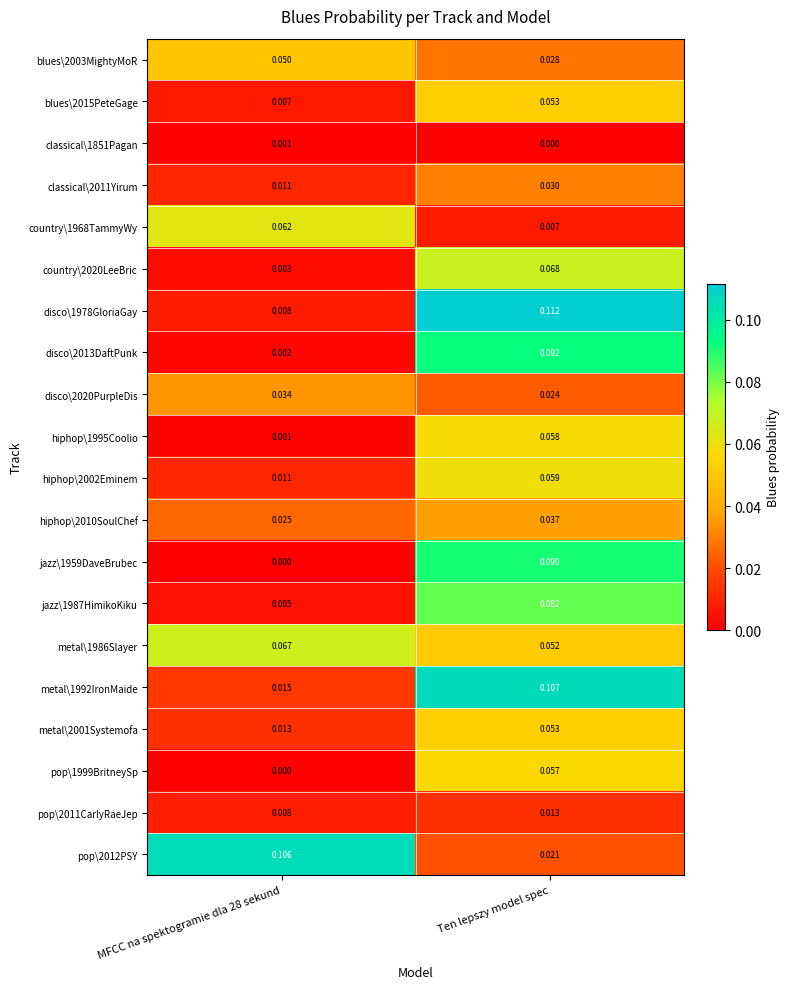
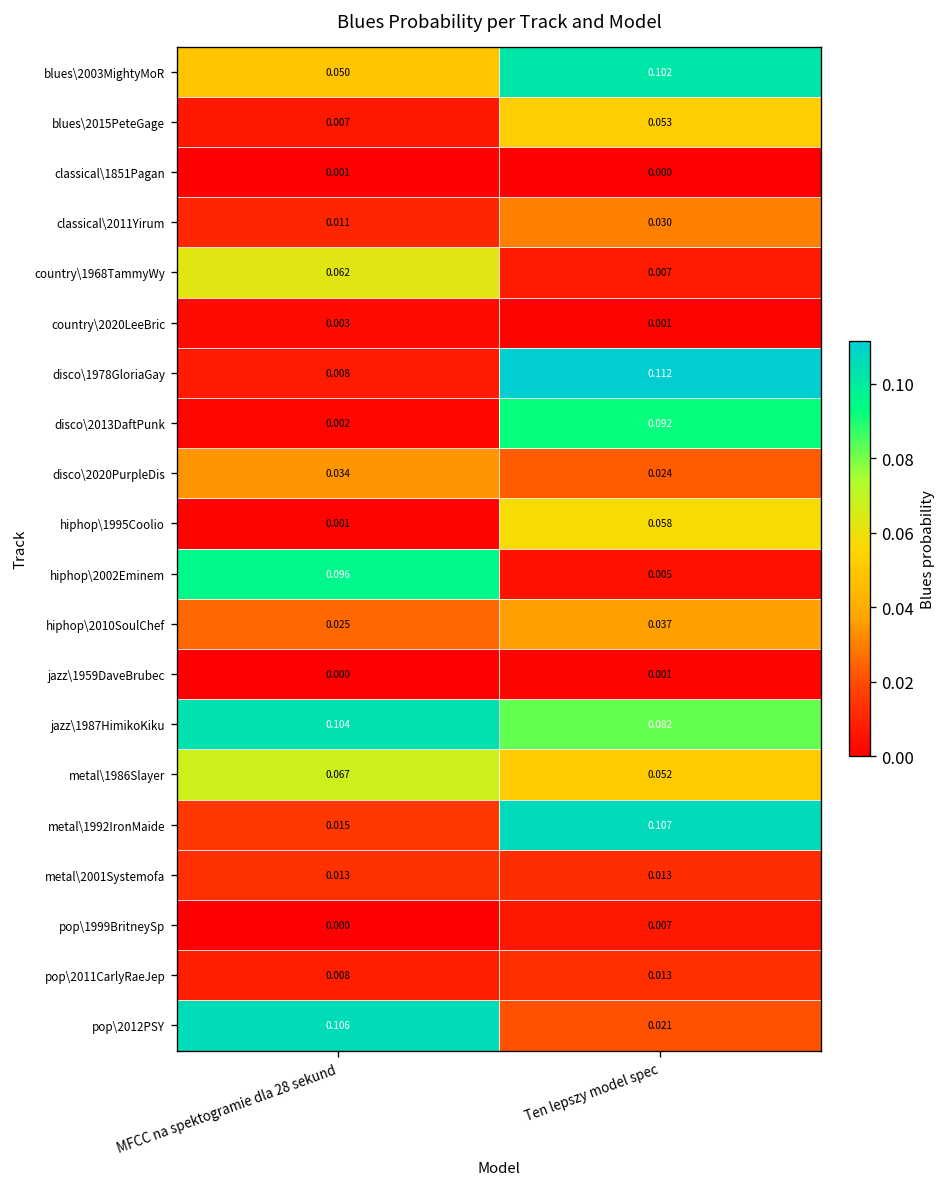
  {
    "blues\\2003MightyMoR": {
      "MFCC na spektogramie dla 28 sekund": 0.050,
-     "Ten lepszy model spec": 0.028
+     "Ten lepszy model spec": 0.102
    },
    "blues\\2015PeteGage": {
      "MFCC na spektogramie dla 28 sekund": 0.007,
      "Ten lepszy model spec": 0.053
    },
    "classical\\1851Pagan": {
      "MFCC na spektogramie dla 28 sekund": 0.001,
      "Ten lepszy model spec": 0.000
    },
    "classical\\2011Yirum": {
      "MFCC na spektogramie dla 28 sekund": 0.011,
      "Ten lepszy model spec": 0.030
    },
    "country\\1968TammyWy": {
      "MFCC na spektogramie dla 28 sekund": 0.062,
      "Ten lepszy model spec": 0.007
    },
    "country\\2020LeeBric": {
      "MFCC na spektogramie dla 28 sekund": 0.003,
-     "Ten lepszy model spec": 0.068
+     "Ten lepszy model spec": 0.001
    },
    "disco\\1978GloriaGay": {
      "MFCC na spektogramie dla 28 sekund": 0.008,
      "Ten lepszy model spec": 0.112
    },
    "disco\\2013DaftPunk": {
      "MFCC na spektogramie dla 28 sekund": 0.002,
      "Ten lepszy model spec": 0.092
    },
    "disco\\2020PurpleDis": {
      "MFCC na spektogramie dla 28 sekund": 0.034,
      "Ten lepszy model spec": 0.024
    },
    "hiphop\\1995Coolio": {
      "MFCC na spektogramie dla 28 sekund": 0.001,
      "Ten lepszy model spec": 0.058
    },
    "hiphop\\2002Eminem": {
-     "MFCC na spektogramie dla 28 sekund": 0.011,
-     "Ten lepszy model spec": 0.059
+     "MFCC na spektogramie dla 28 sekund": 0.096,
+     "Ten lepszy model spec": 0.005
    },
    "hiphop\\2010SoulChef": {
      "MFCC na spektogramie dla 28 sekund": 0.025,
      "Ten lepszy model spec": 0.037
    },
    "jazz\\1959DaveBrubec": {
      "MFCC na spektogramie dla 28 sekund": 0.000,
-     "Ten lepszy model spec": 0.090
+     "Ten lepszy model spec": 0.001
    },
    "jazz\\1987HimikoKiku": {
-     "MFCC na spektogramie dla 28 sekund": 0.005,
+     "MFCC na spektogramie dla 28 sekund": 0.104,
      "Ten lepszy model spec": 0.082
    },
    "metal\\1986Slayer": {
      "MFCC na spektogramie dla 28 sekund": 0.067,
      "Ten lepszy model spec": 0.052
    },
    "metal\\1992IronMaide": {
      "MFCC na spektogramie dla 28 sekund": 0.015,
      "Ten lepszy model spec": 0.107
    },
    "metal\\2001Systemofa": {
      "MFCC na spektogramie dla 28 sekund": 0.013,
-     "Ten lepszy model spec": 0.053
+     "Ten lepszy model spec": 0.013
    },
    "pop\\1999BritneySp": {
      "MFCC na spektogramie dla 28 sekund": 0.000,
-     "Ten lepszy model spec": 0.057
+     "Ten lepszy model spec": 0.007
    },
    "pop\\2011CarlyRaeJep": {
      "MFCC na spektogramie dla 28 sekund": 0.008,
      "Ten lepszy model spec": 0.013
    },
    "pop\\2012PSY": {
      "MFCC na spektogramie dla 28 sekund": 0.106,
      "Ten lepszy model spec": 0.021
    }
  }
